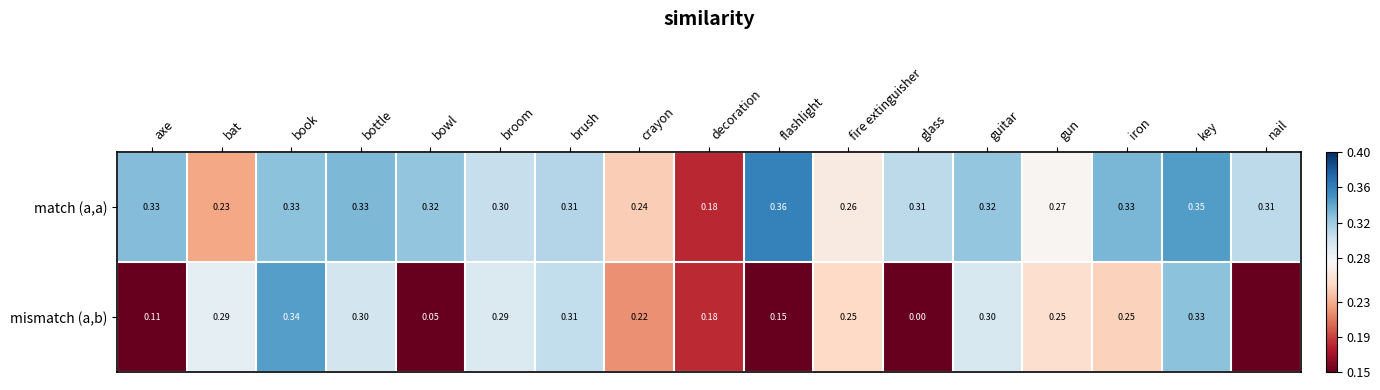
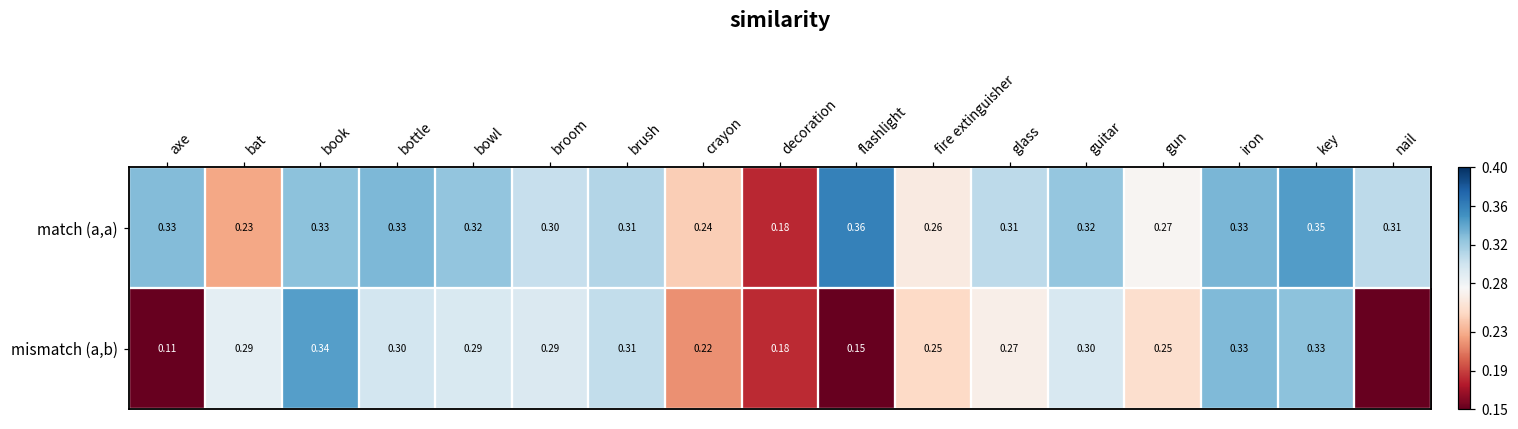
  {
    "match (a,a)": {
      "axe": 0.33,
      "bat": 0.23,
      "book": 0.33,
      "bottle": 0.33,
      "bowl": 0.32,
      "broom": 0.30,
      "brush": 0.31,
      "crayon": 0.24,
      "decoration": 0.18,
      "flashlight": 0.36,
      "fire extinguisher": 0.26,
      "glass": 0.31,
      "guitar": 0.32,
      "gun": 0.27,
      "iron": 0.33,
      "key": 0.35,
      "nail": 0.31
    },
    "mismatch (a,b)": {
      "axe": 0.11,
      "bat": 0.29,
      "book": 0.34,
      "bottle": 0.30,
-     "bowl": 0.05,
+     "bowl": 0.29,
      "broom": 0.29,
      "brush": 0.31,
      "crayon": 0.22,
      "decoration": 0.18,
      "flashlight": 0.15,
      "fire extinguisher": 0.25,
-     "glass": 0.00,
+     "glass": 0.27,
      "guitar": 0.30,
      "gun": 0.25,
-     "iron": 0.25,
+     "iron": 0.33,
      "key": 0.33
    }
  }
